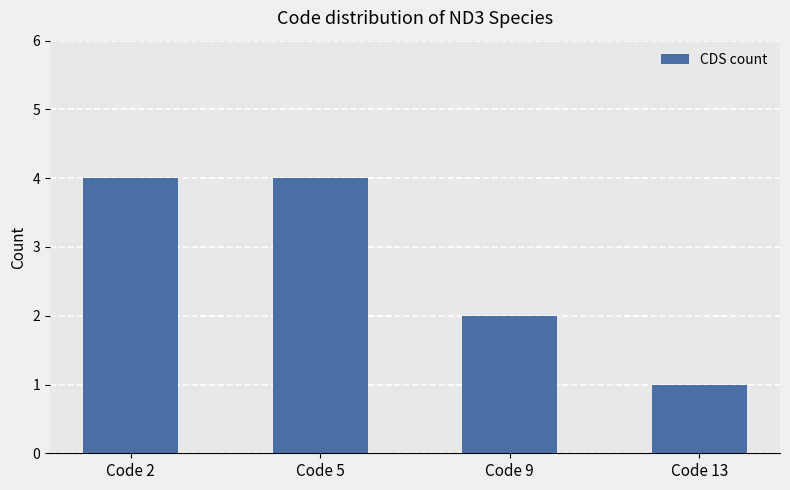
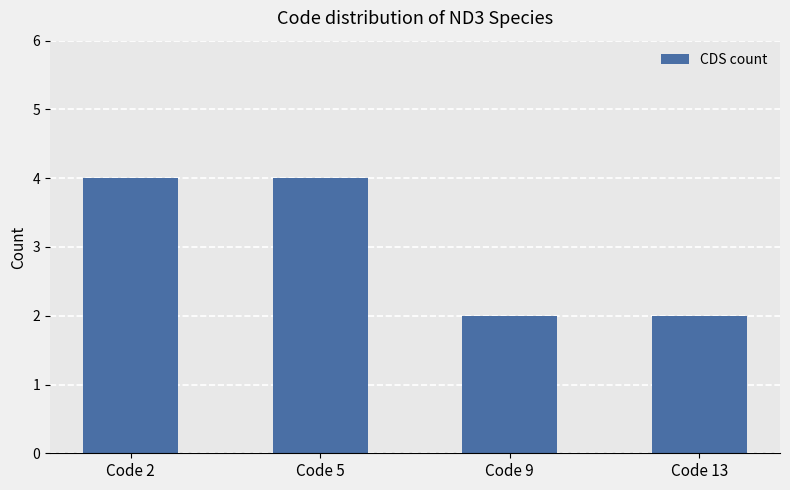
  {
    "Code 2": 4,
    "Code 5": 4,
    "Code 9": 2,
-   "Code 13": 1
+   "Code 13": 2
  }
